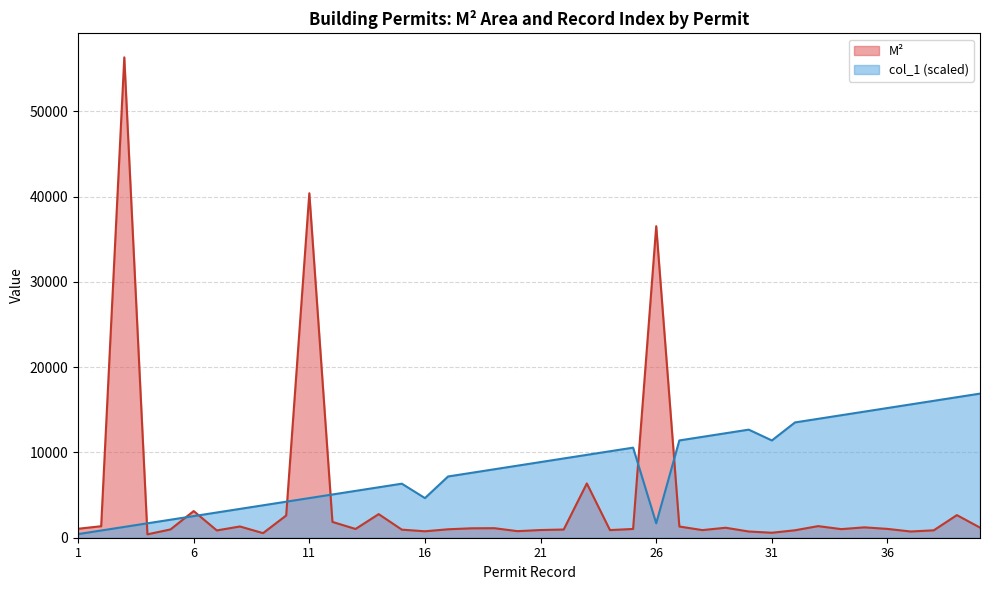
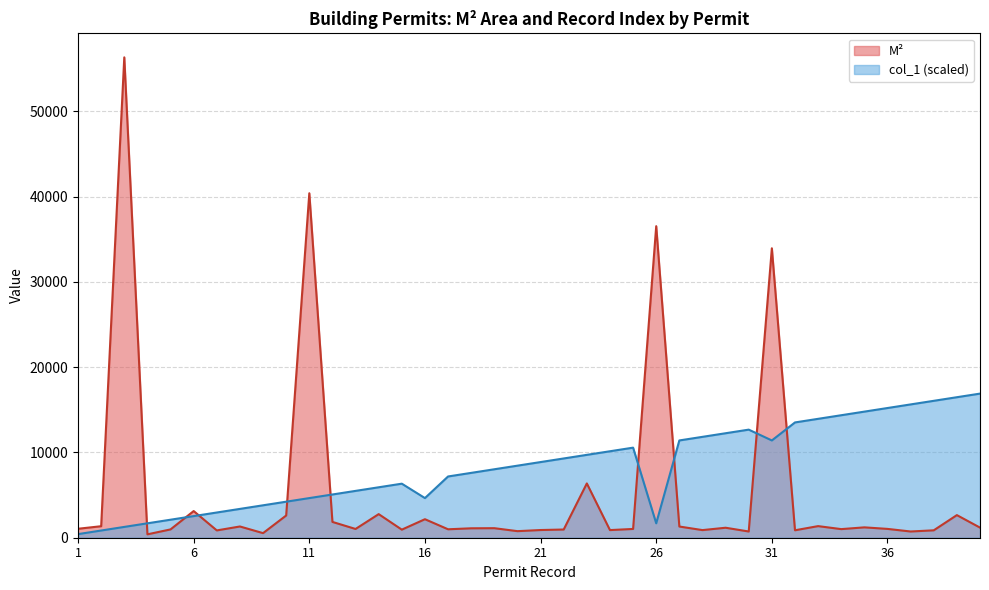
  {
    "M²": {
      "1": 1000,
      "6": 3000,
      "11": 40000,
-     "16": 1000,
+     "16": 2000,
      "21": 1000,
      "26": 37000,
-     "31": 1000,
+     "31": 34000,
      "36": 1000
    },
    "col_1 (scaled)": {
      "1": 0,
      "6": 3000,
      "11": 5000,
      "16": 5000,
      "21": 9000,
      "26": 2000,
      "31": 11000,
      "36": 15000
    }
  }
